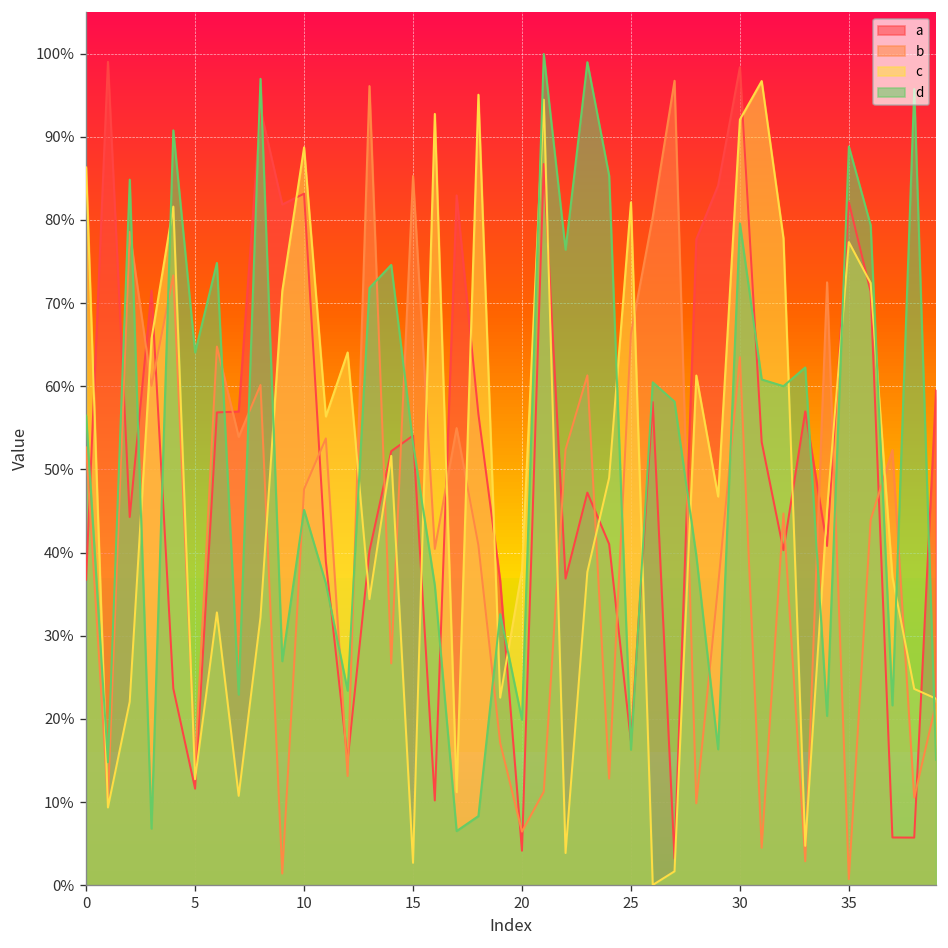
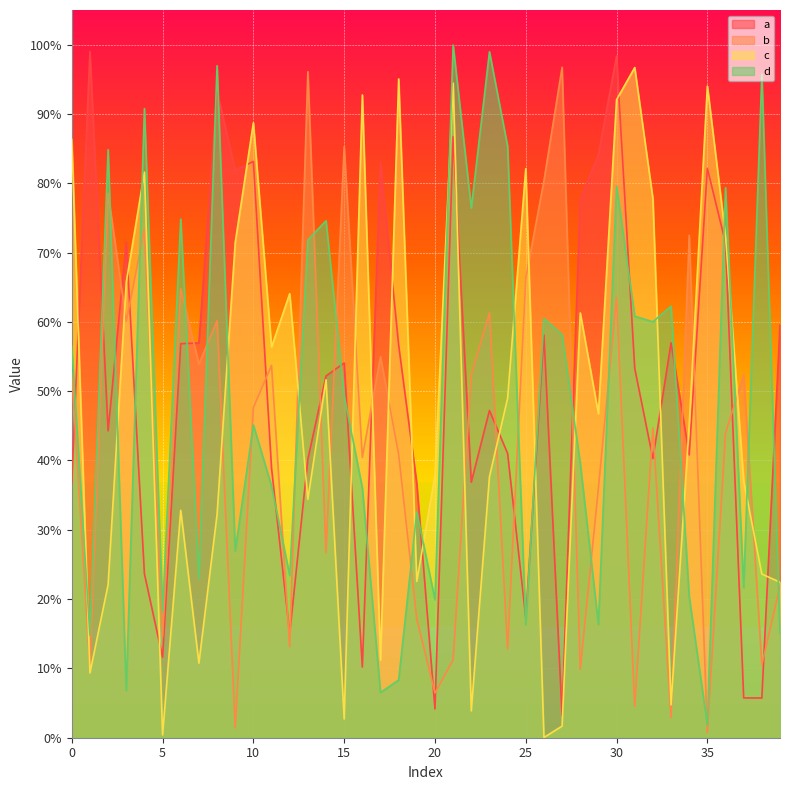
  {
    "c": {
      "0": "86%",
-     "5": "13%",
+     "5": "0%",
      "10": "89%",
      "15": "3%",
      "20": "38%",
      "25": "82%",
      "30": "92%",
-     "35": "77%"
+     "35": "94%"
    },
    "d": {
      "0": "56%",
-     "5": "64%",
+     "5": "18%",
      "10": "45%",
-     "15": "53%",
+     "15": "49%",
      "20": "20%",
      "25": "16%",
      "30": "80%",
-     "35": "89%"
+     "35": "2%"
    }
  }
